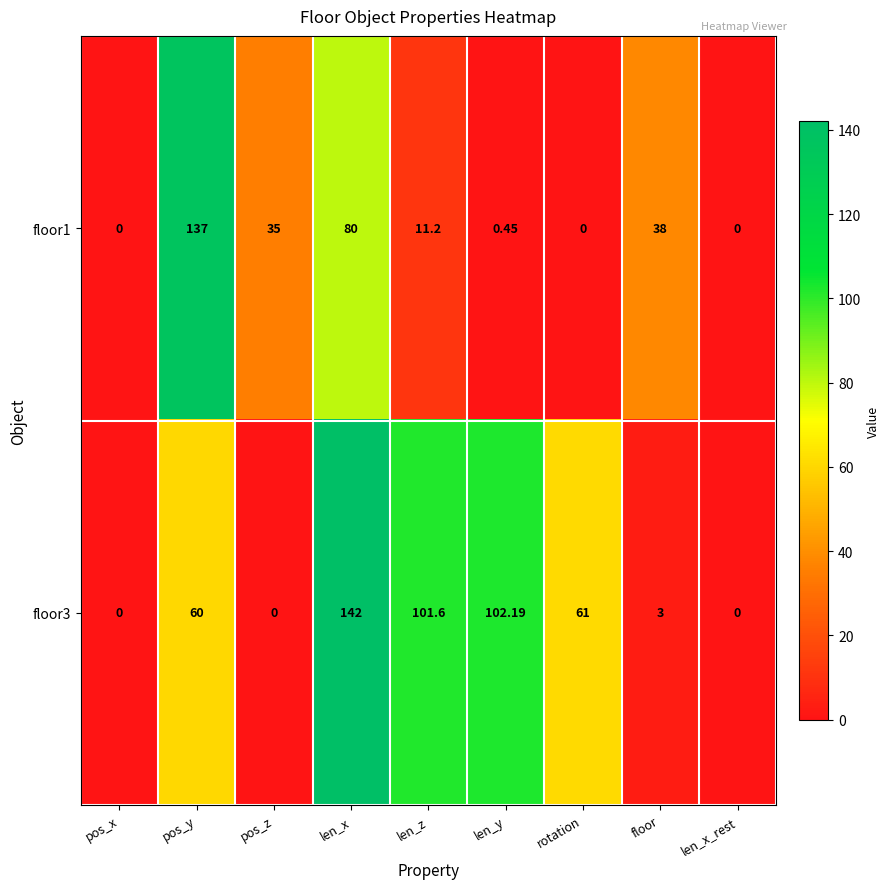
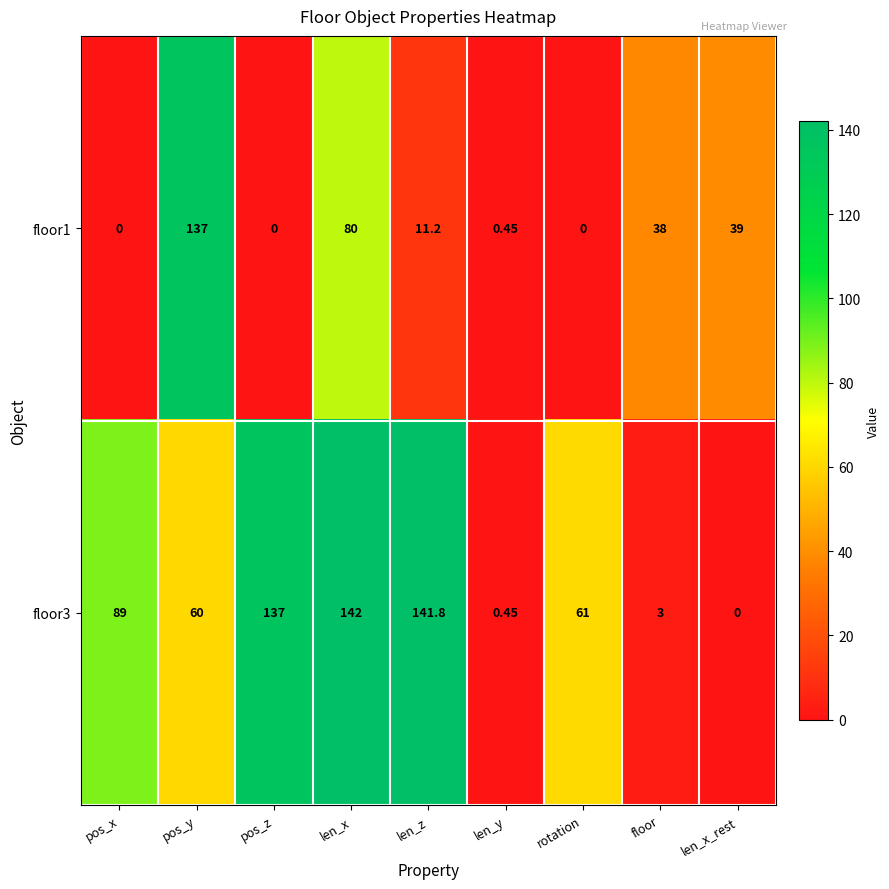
  {
    "floor1": {
      "pos_x": 0,
      "pos_y": 137,
-     "pos_z": 35,
+     "pos_z": 0,
      "len_x": 80,
      "len_z": 11.2,
      "len_y": 0.45,
      "rotation": 0,
      "floor": 38,
-     "len_x_rest": 0
+     "len_x_rest": 39
    },
    "floor3": {
-     "pos_x": 0,
+     "pos_x": 89,
      "pos_y": 60,
-     "pos_z": 0,
+     "pos_z": 137,
      "len_x": 142,
-     "len_z": 101.6,
-     "len_y": 102.19,
+     "len_z": 141.8,
+     "len_y": 0.45,
      "rotation": 61,
      "floor": 3,
      "len_x_rest": 0
    }
  }
